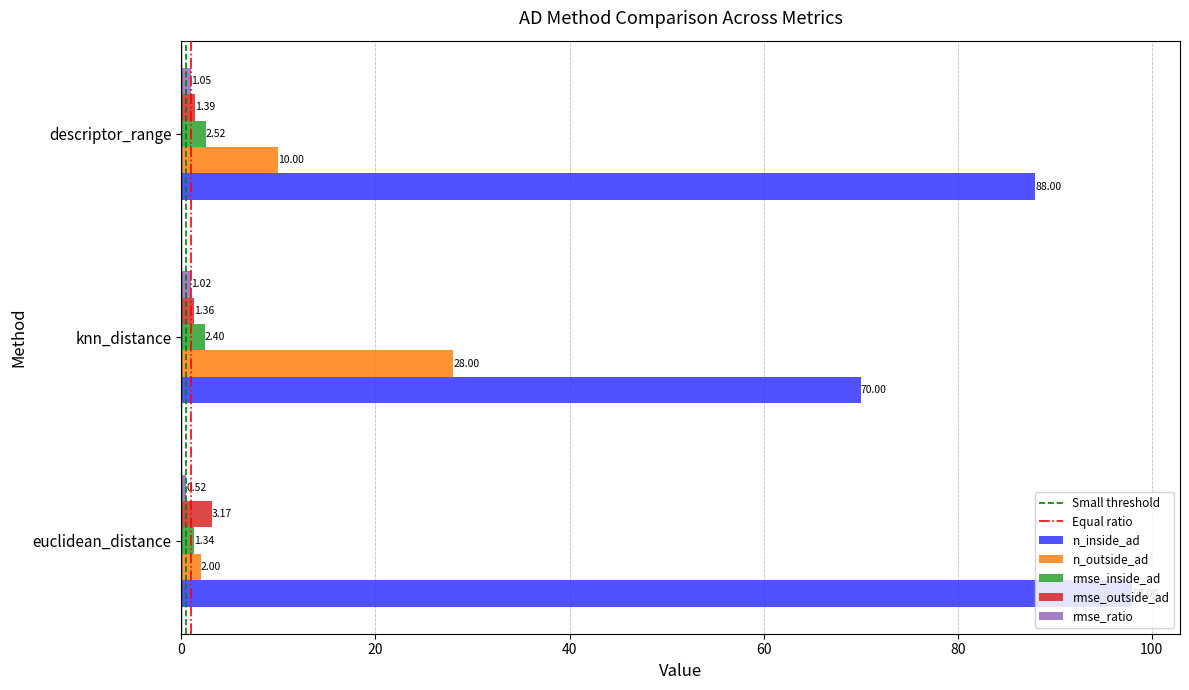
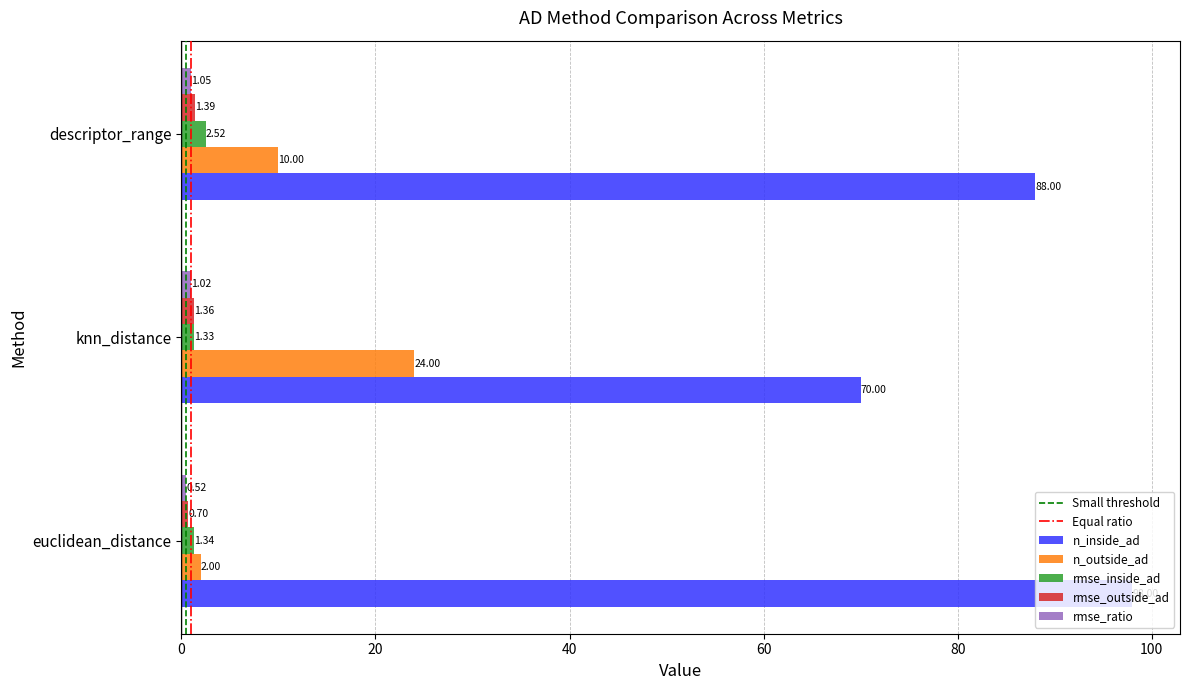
  {
    "n_inside_ad": {
      "descriptor_range": 88.00,
      "knn_distance": 70.00
    },
    "n_outside_ad": {
      "descriptor_range": 10.00,
-     "knn_distance": 28.00,
+     "knn_distance": 24.00,
      "euclidean_distance": 2.00
    },
    "rmse_inside_ad": {
      "descriptor_range": 2.52,
-     "knn_distance": 2.40,
+     "knn_distance": 1.33,
      "euclidean_distance": 1.34
    },
    "rmse_outside_ad": {
      "descriptor_range": 1.39,
      "knn_distance": 1.36,
-     "euclidean_distance": 3.17
+     "euclidean_distance": 0.70
    },
    "rmse_ratio": {
      "descriptor_range": 1.05,
      "knn_distance": 1.02,
      "euclidean_distance": 0.52
    }
  }
